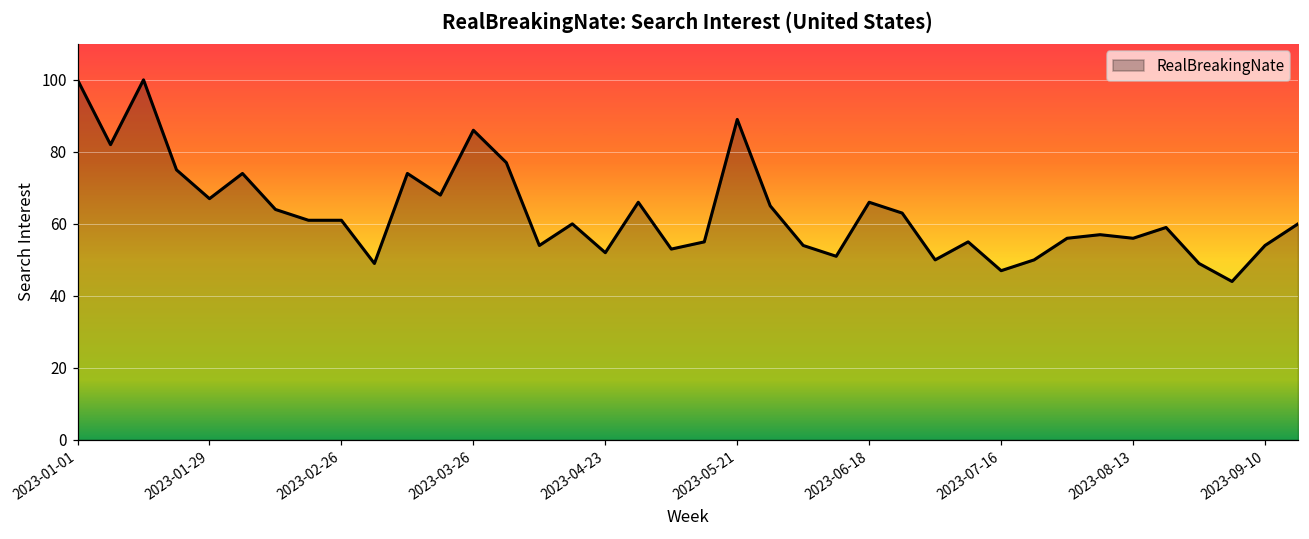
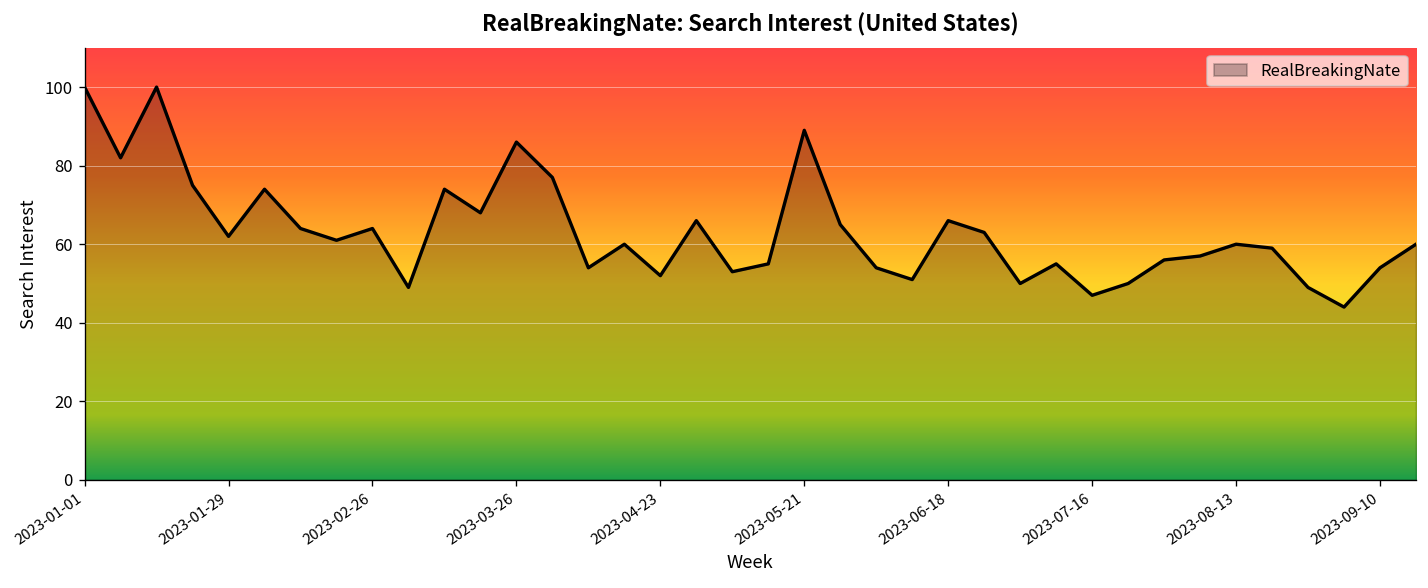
  {
    "2023-01-01": 100,
-   "2023-01-29": 67,
-   "2023-02-26": 61,
+   "2023-01-29": 62,
+   "2023-02-26": 64,
    "2023-03-26": 86,
    "2023-04-23": 52,
    "2023-05-21": 89,
    "2023-06-18": 66,
    "2023-07-16": 47,
-   "2023-08-13": 56,
+   "2023-08-13": 60,
    "2023-09-10": 54
  }
